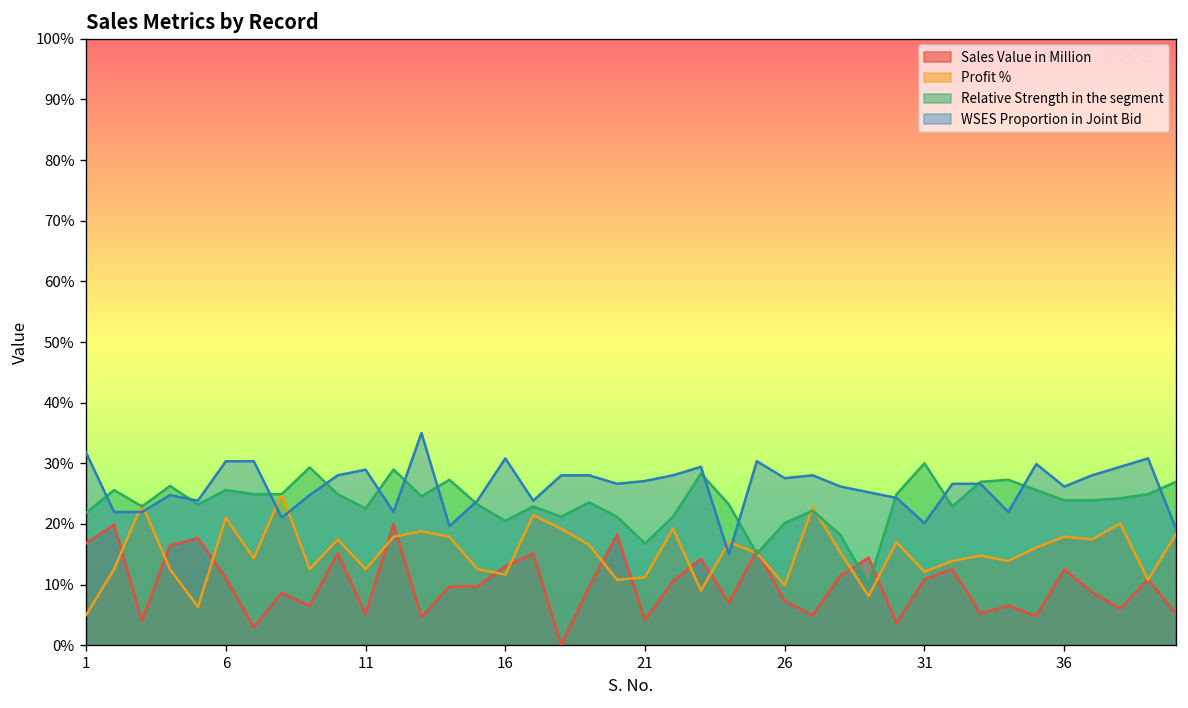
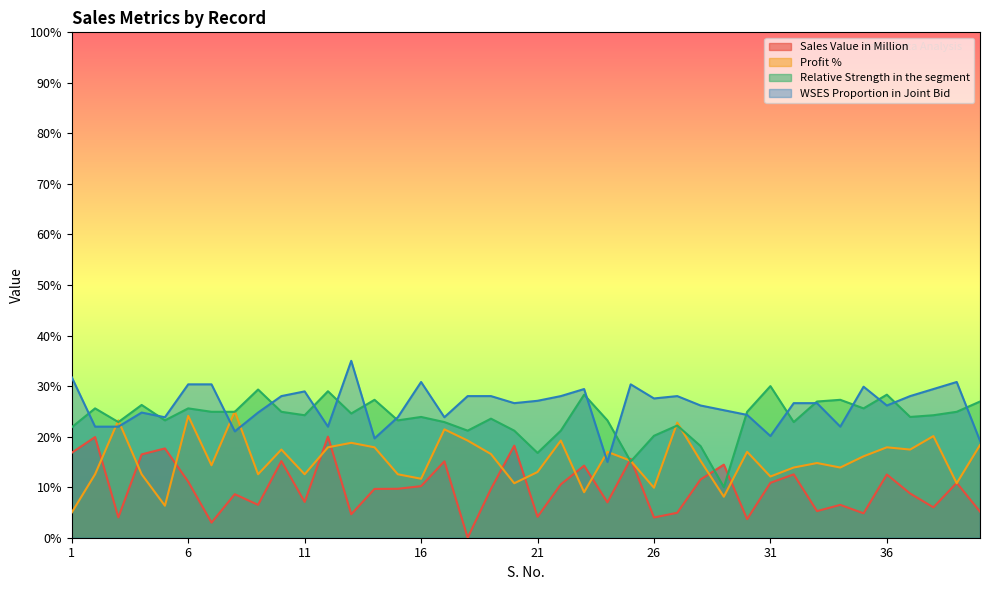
  {
    "Sales Value in Million": {
      "1": "17%",
      "6": "11%",
-     "11": "5%",
-     "16": "13%",
+     "11": "7%",
+     "16": "10%",
      "21": "4%",
-     "26": "7%",
+     "26": "4%",
      "31": "11%",
      "36": "13%"
    },
    "Profit %": {
      "1": "5%",
-     "6": "21%",
+     "6": "24%",
      "11": "13%",
      "16": "12%",
-     "21": "11%",
+     "21": "13%",
      "26": "10%",
      "31": "12%",
      "36": "18%"
    },
    "Relative Strength in the segment": {
      "1": "22%",
      "6": "26%",
-     "11": "23%",
-     "16": "21%",
+     "11": "24%",
+     "16": "24%",
      "21": "17%",
      "26": "20%",
      "31": "30%",
-     "36": "24%"
+     "36": "28%"
    },
    "WSES Proportion in Joint Bid": {
      "1": "32%",
      "6": "30%",
      "11": "29%",
      "16": "31%",
      "21": "27%",
      "26": "28%",
      "31": "20%",
      "36": "26%"
    }
  }
